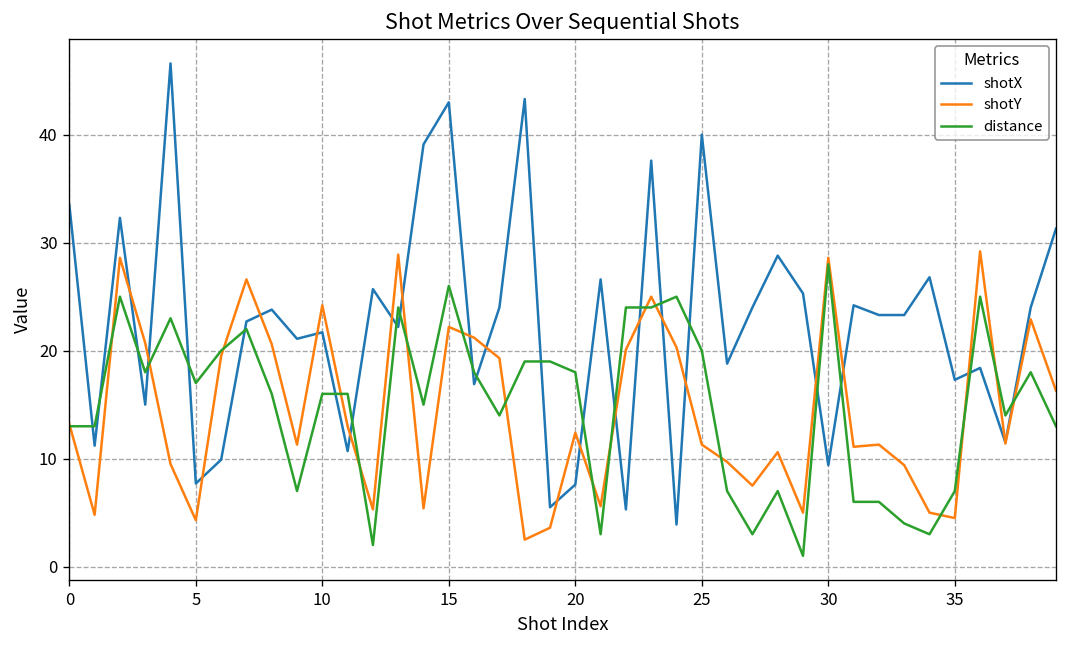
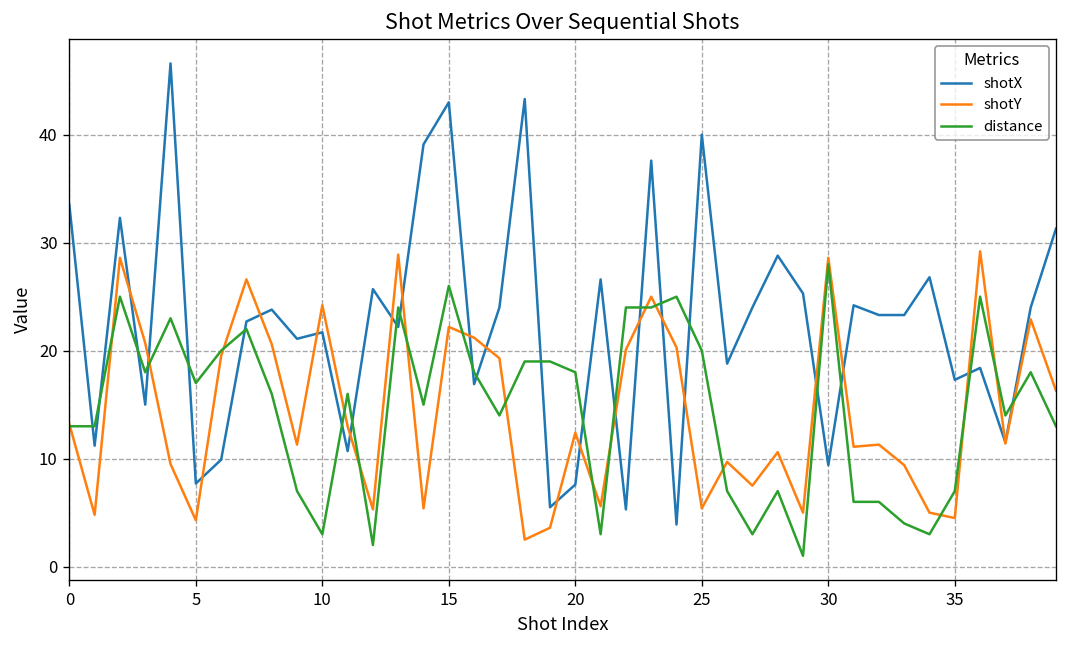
  {
    "shotX": {
      "0": 34,
      "5": 8,
      "10": 22,
      "15": 43,
      "20": 8,
      "25": 40,
      "30": 9,
      "35": 17
    },
    "shotY": {
      "5": 4,
      "10": 24,
      "15": 22,
      "20": 12,
-     "25": 11,
+     "25": 5,
      "30": 29,
      "35": 5
    },
    "distance": {
      "5": 17,
-     "10": 16,
+     "10": 3,
      "15": 26,
      "20": 18,
      "25": 20,
      "30": 28,
      "35": 7
    }
  }
